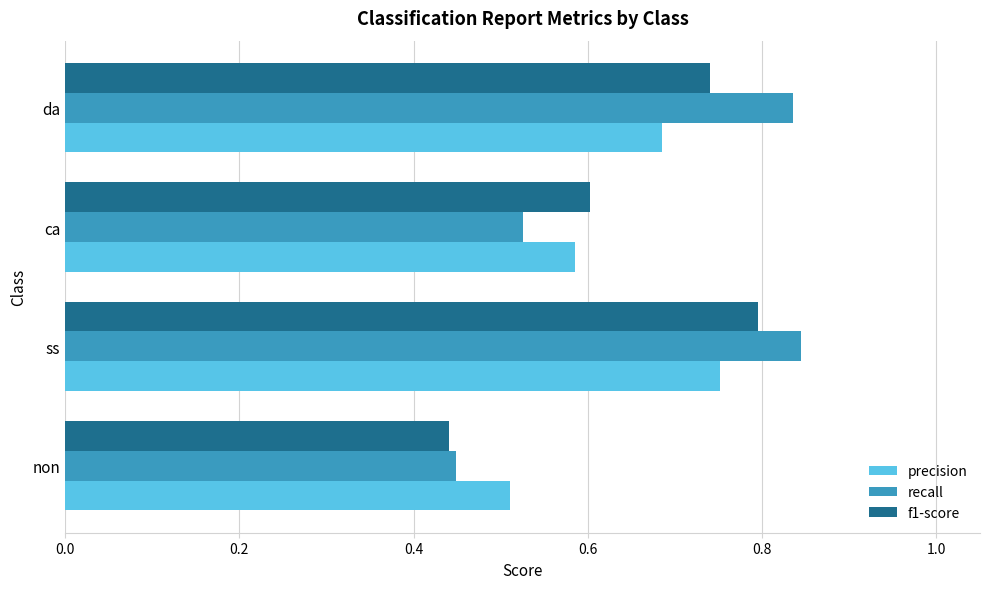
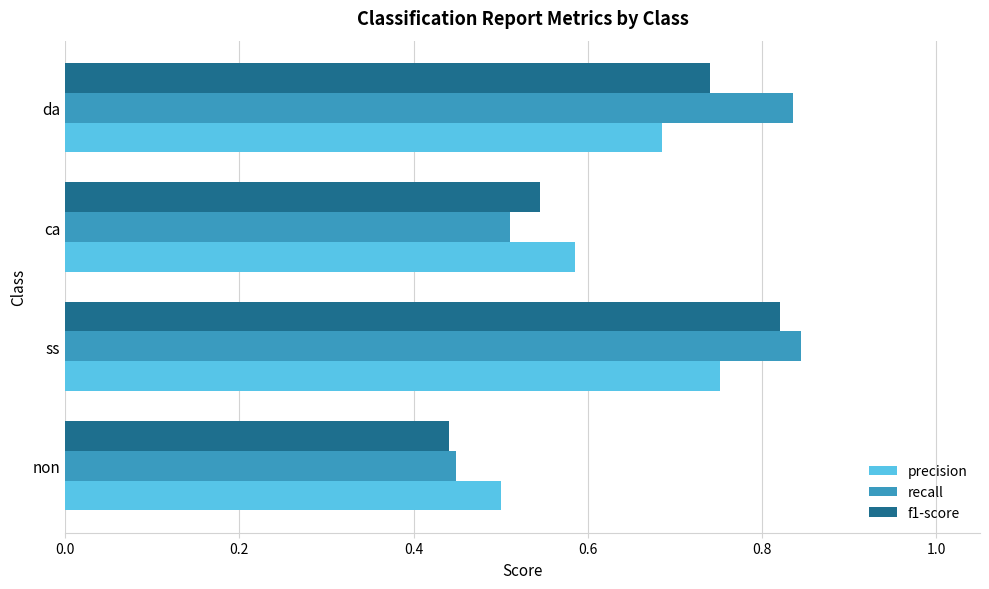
  {
    "precision": {
      "da": 0.68,
      "ca": 0.59,
      "ss": 0.75,
-     "non": 0.51
+     "non": 0.50
    },
    "recall": {
      "da": 0.84,
-     "ca": 0.53,
+     "ca": 0.51,
      "ss": 0.84,
      "non": 0.45
    },
    "f1-score": {
      "da": 0.74,
-     "ca": 0.60,
-     "ss": 0.80,
+     "ca": 0.55,
+     "ss": 0.82,
      "non": 0.44
    }
  }
